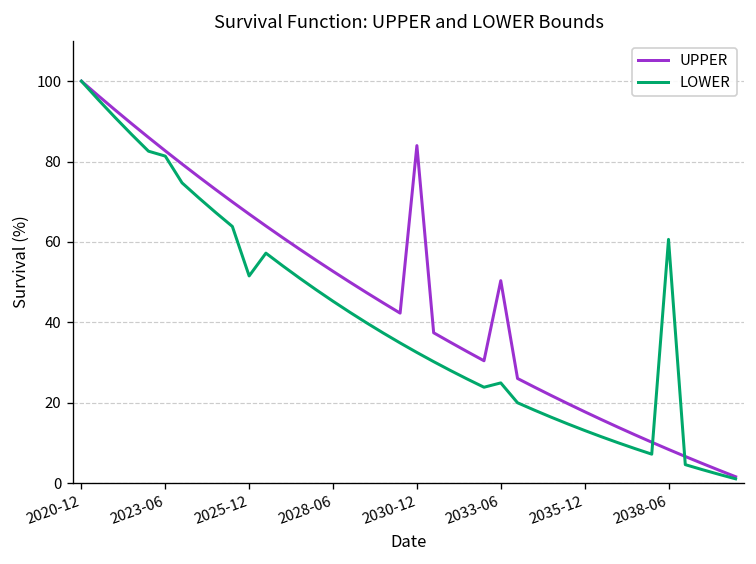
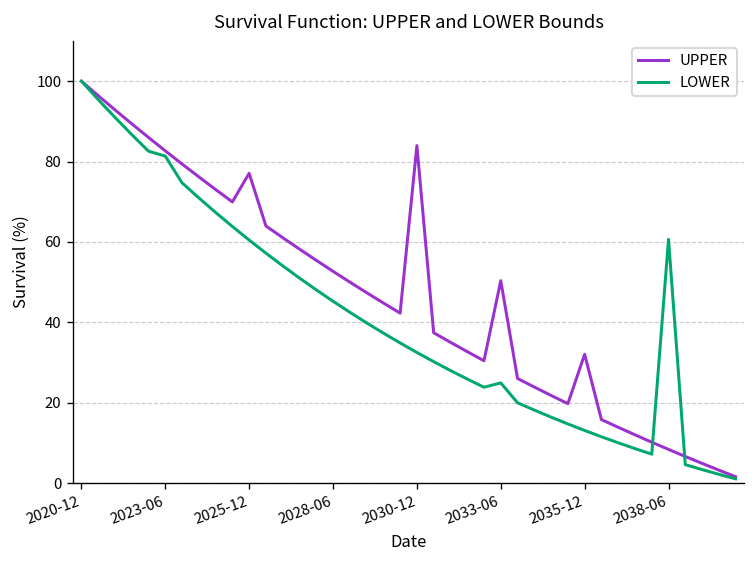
  {
    "UPPER": {
      "2023-06": 83,
-     "2025-12": 67,
+     "2025-12": 77,
      "2028-06": 53,
      "2030-12": 84,
      "2033-06": 50,
-     "2035-12": 18,
+     "2035-12": 32,
      "2038-06": 8
    },
    "LOWER": {
      "2023-06": 81,
-     "2025-12": 52,
+     "2025-12": 60,
      "2028-06": 45,
      "2030-12": 33,
      "2033-06": 25,
      "2035-12": 13,
      "2038-06": 61
    }
  }
